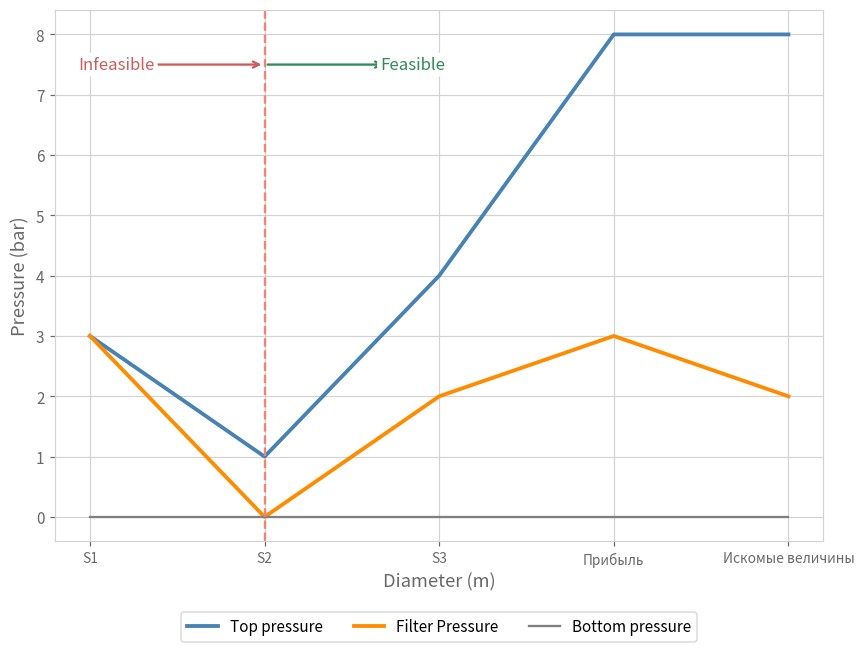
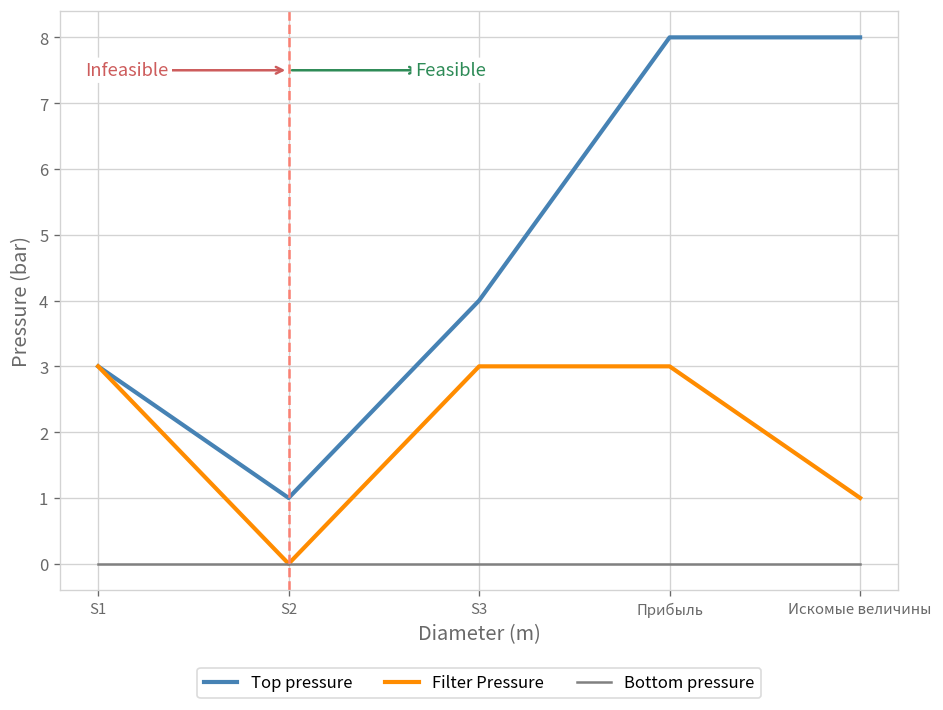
  {
    "Top pressure": {
      "S2": 1,
      "S3": 4,
      "Прибыль": 8,
      "Искомые величины": 8
    },
    "Filter Pressure": {
-     "S3": 2,
+     "S3": 3,
      "Прибыль": 3,
-     "Искомые величины": 2
+     "Искомые величины": 1
    },
    "Bottom pressure": {
      "S1": 0,
      "S3": 0,
      "Прибыль": 0,
      "Искомые величины": 0
    }
  }
